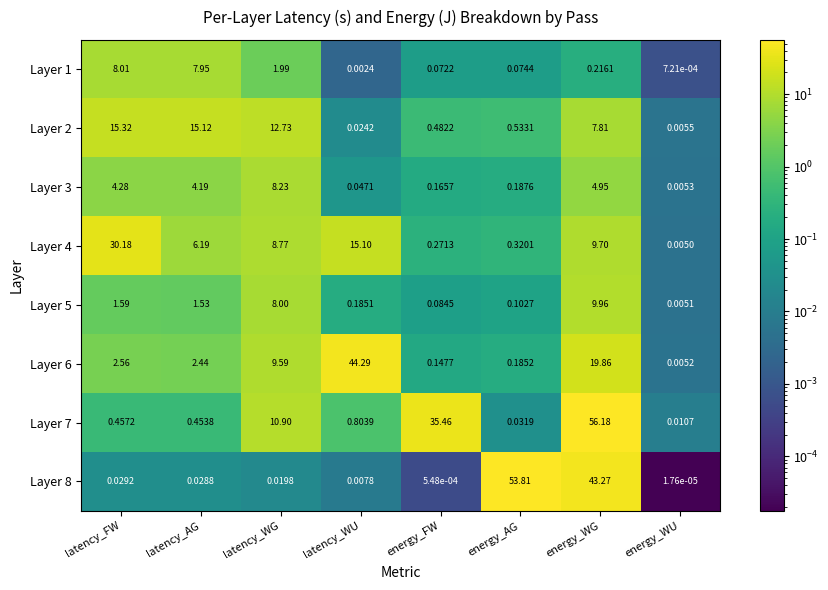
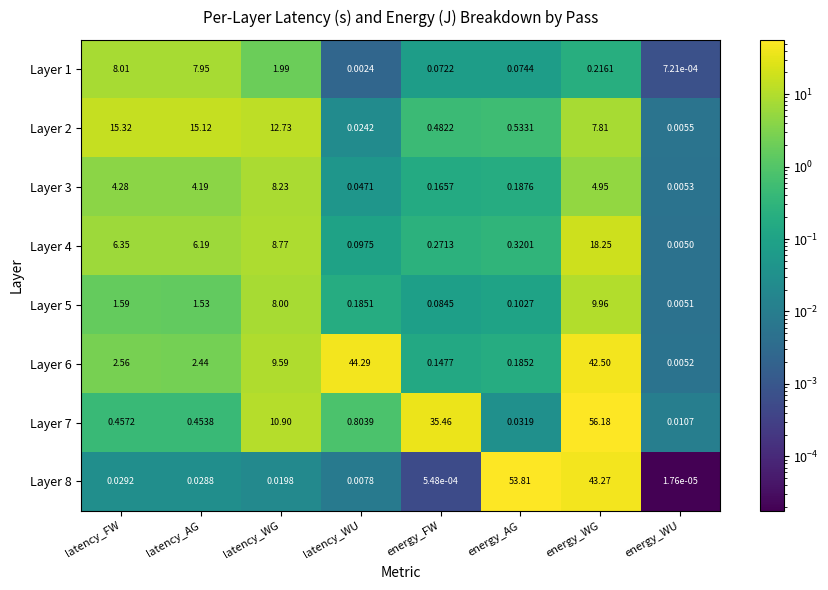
  {
    "Layer 1": {
      "latency_FW": "8.01",
      "latency_AG": "7.95",
      "latency_WG": "1.99",
      "latency_WU": "0.0024",
      "energy_FW": "0.0722",
      "energy_AG": "0.0744",
      "energy_WG": "0.2161",
      "energy_WU": "7.21e-04"
    },
    "Layer 2": {
      "latency_FW": "15.32",
      "latency_AG": "15.12",
      "latency_WG": "12.73",
      "latency_WU": "0.0242",
      "energy_FW": "0.4822",
      "energy_AG": "0.5331",
      "energy_WG": "7.81",
      "energy_WU": "0.0055"
    },
    "Layer 3": {
      "latency_FW": "4.28",
      "latency_AG": "4.19",
      "latency_WG": "8.23",
      "latency_WU": "0.0471",
      "energy_FW": "0.1657",
      "energy_AG": "0.1876",
      "energy_WG": "4.95",
      "energy_WU": "0.0053"
    },
    "Layer 4": {
-     "latency_FW": "30.18",
+     "latency_FW": "6.35",
      "latency_AG": "6.19",
      "latency_WG": "8.77",
-     "latency_WU": "15.10",
+     "latency_WU": "0.0975",
      "energy_FW": "0.2713",
      "energy_AG": "0.3201",
-     "energy_WG": "9.70",
+     "energy_WG": "18.25",
      "energy_WU": "0.0050"
    },
    "Layer 5": {
      "latency_FW": "1.59",
      "latency_AG": "1.53",
      "latency_WG": "8.00",
      "latency_WU": "0.1851",
      "energy_FW": "0.0845",
      "energy_AG": "0.1027",
      "energy_WG": "9.96",
      "energy_WU": "0.0051"
    },
    "Layer 6": {
      "latency_FW": "2.56",
      "latency_AG": "2.44",
      "latency_WG": "9.59",
      "latency_WU": "44.29",
      "energy_FW": "0.1477",
      "energy_AG": "0.1852",
-     "energy_WG": "19.86",
+     "energy_WG": "42.50",
      "energy_WU": "0.0052"
    },
    "Layer 7": {
      "latency_FW": "0.4572",
      "latency_AG": "0.4538",
      "latency_WG": "10.90",
      "latency_WU": "0.8039",
      "energy_FW": "35.46",
      "energy_AG": "0.0319",
      "energy_WG": "56.18",
      "energy_WU": "0.0107"
    },
    "Layer 8": {
      "latency_FW": "0.0292",
      "latency_AG": "0.0288",
      "latency_WG": "0.0198",
      "latency_WU": "0.0078",
      "energy_FW": "5.48e-04",
      "energy_AG": "53.81",
      "energy_WG": "43.27",
      "energy_WU": "1.76e-05"
    }
  }
